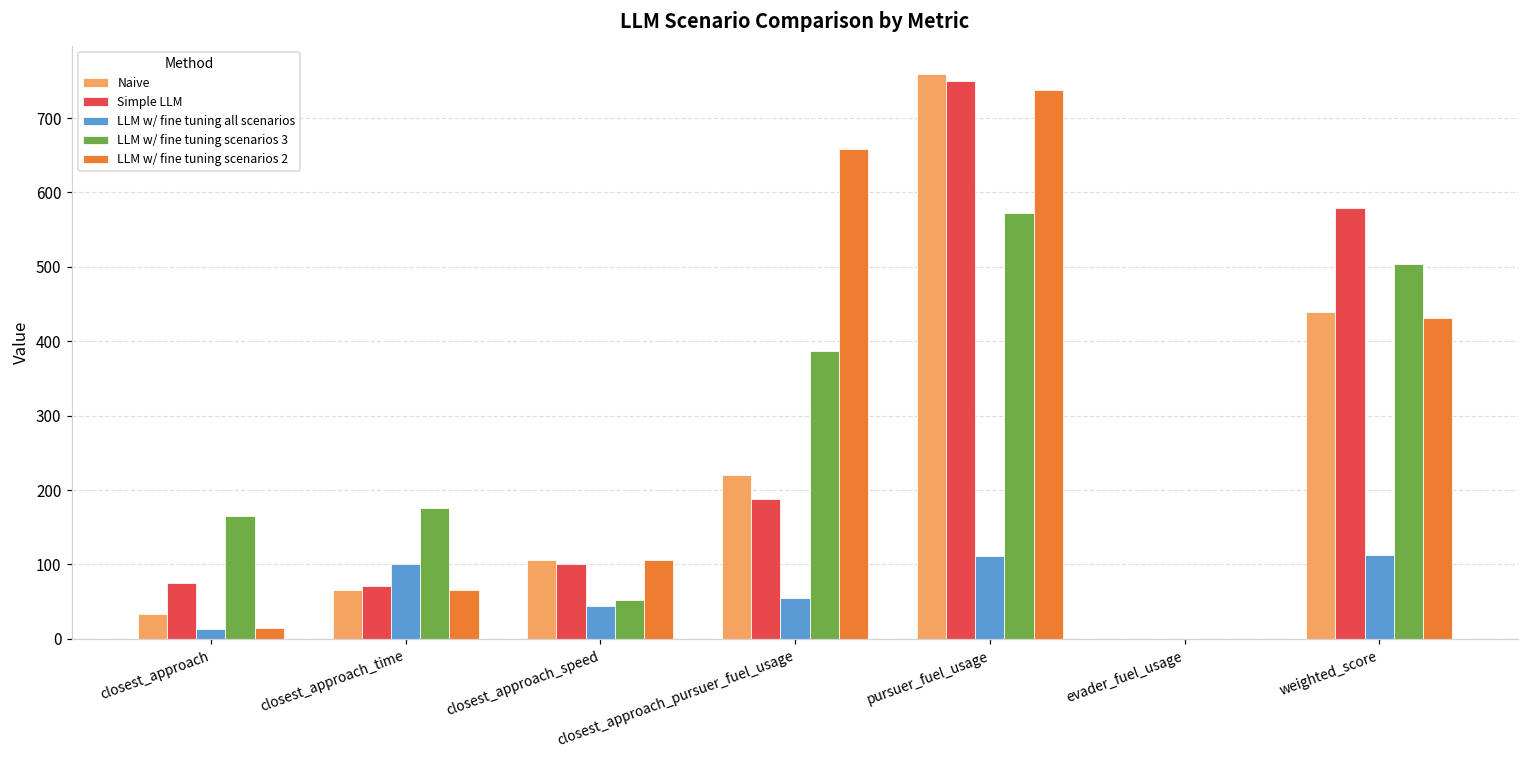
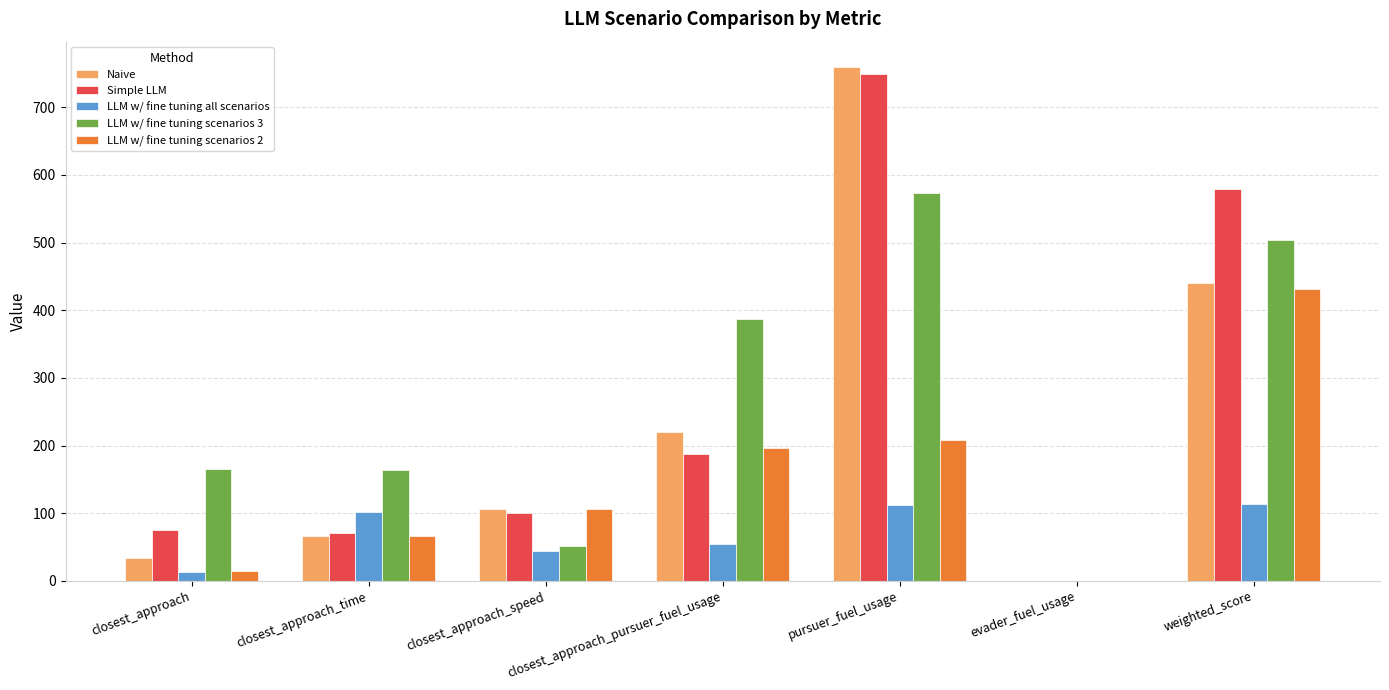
  {
    "Naive": {
      "closest_approach": 30,
      "closest_approach_time": 70,
      "closest_approach_speed": 110,
      "closest_approach_pursuer_fuel_usage": 220,
      "pursuer_fuel_usage": 760,
      "evader_fuel_usage": 0,
      "weighted_score": 440
    },
    "Simple LLM": {
      "closest_approach": 70,
      "closest_approach_time": 70,
      "closest_approach_speed": 100,
      "closest_approach_pursuer_fuel_usage": 190,
      "pursuer_fuel_usage": 750,
      "evader_fuel_usage": 0,
      "weighted_score": 580
    },
    "LLM w/ fine tuning all scenarios": {
      "closest_approach": 10,
      "closest_approach_time": 100,
      "closest_approach_speed": 40,
      "closest_approach_pursuer_fuel_usage": 50,
      "pursuer_fuel_usage": 110,
      "evader_fuel_usage": 0,
      "weighted_score": 110
    },
    "LLM w/ fine tuning scenarios 3": {
      "closest_approach": 170,
-     "closest_approach_time": 180,
+     "closest_approach_time": 160,
      "closest_approach_speed": 50,
      "closest_approach_pursuer_fuel_usage": 390,
      "pursuer_fuel_usage": 570,
      "evader_fuel_usage": 0,
      "weighted_score": 500
    },
    "LLM w/ fine tuning scenarios 2": {
      "closest_approach": 10,
      "closest_approach_time": 70,
      "closest_approach_speed": 110,
-     "closest_approach_pursuer_fuel_usage": 660,
-     "pursuer_fuel_usage": 740,
+     "closest_approach_pursuer_fuel_usage": 200,
+     "pursuer_fuel_usage": 210,
      "evader_fuel_usage": 0,
      "weighted_score": 430
    }
  }
